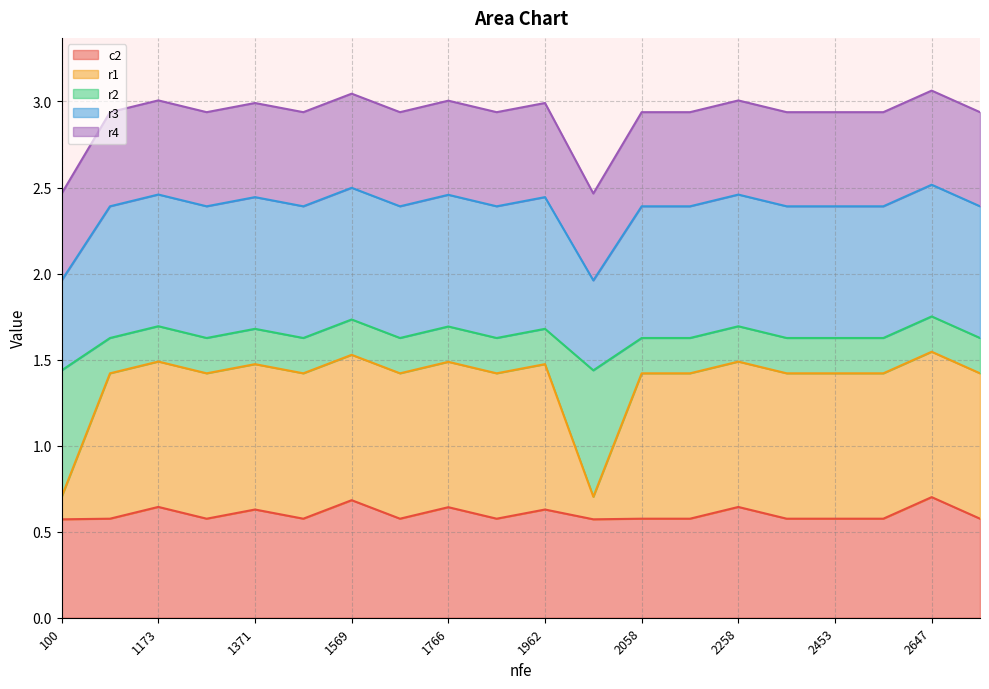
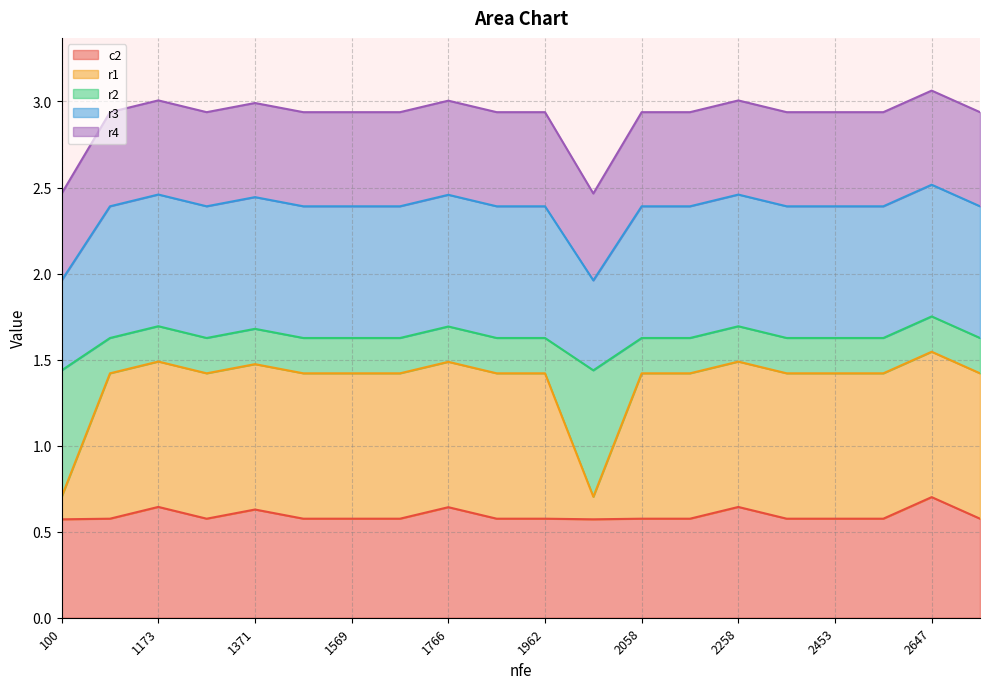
  {
    "c2": {
      "100": 0.57,
      "1173": 0.64,
      "1371": 0.63,
-     "1569": 0.68,
+     "1569": 0.58,
      "1766": 0.64,
-     "1962": 0.63,
+     "1962": 0.58,
      "2058": 0.58,
      "2258": 0.64,
      "2453": 0.58,
      "2647": 0.70
    },
    "r1": {
      "100": 0.13,
      "1173": 0.84,
      "1371": 0.84,
      "1569": 0.84,
      "1766": 0.84,
      "1962": 0.84,
      "2058": 0.84,
      "2258": 0.84,
      "2453": 0.84,
      "2647": 0.84
    },
    "r2": {
      "100": 0.73,
      "1173": 0.21,
      "1371": 0.21,
      "1569": 0.21,
      "1766": 0.21,
      "1962": 0.21,
      "2058": 0.21,
      "2258": 0.21,
      "2453": 0.21,
      "2647": 0.21
    },
    "r3": {
      "100": 0.52,
      "1173": 0.77,
      "1371": 0.77,
      "1569": 0.77,
      "1766": 0.77,
      "1962": 0.77,
      "2058": 0.77,
      "2258": 0.77,
      "2453": 0.77,
      "2647": 0.77
    },
    "r4": {
      "100": 0.51,
      "1173": 0.55,
      "1371": 0.55,
      "1569": 0.55,
      "1766": 0.55,
      "1962": 0.55,
      "2058": 0.55,
      "2258": 0.55,
      "2453": 0.55,
      "2647": 0.55
    }
  }
